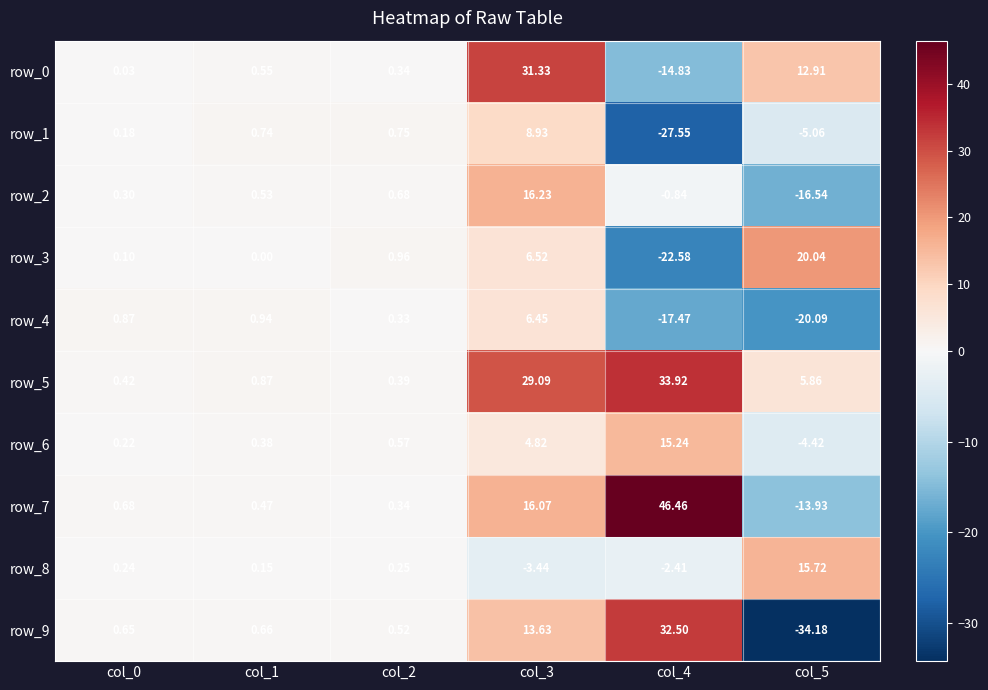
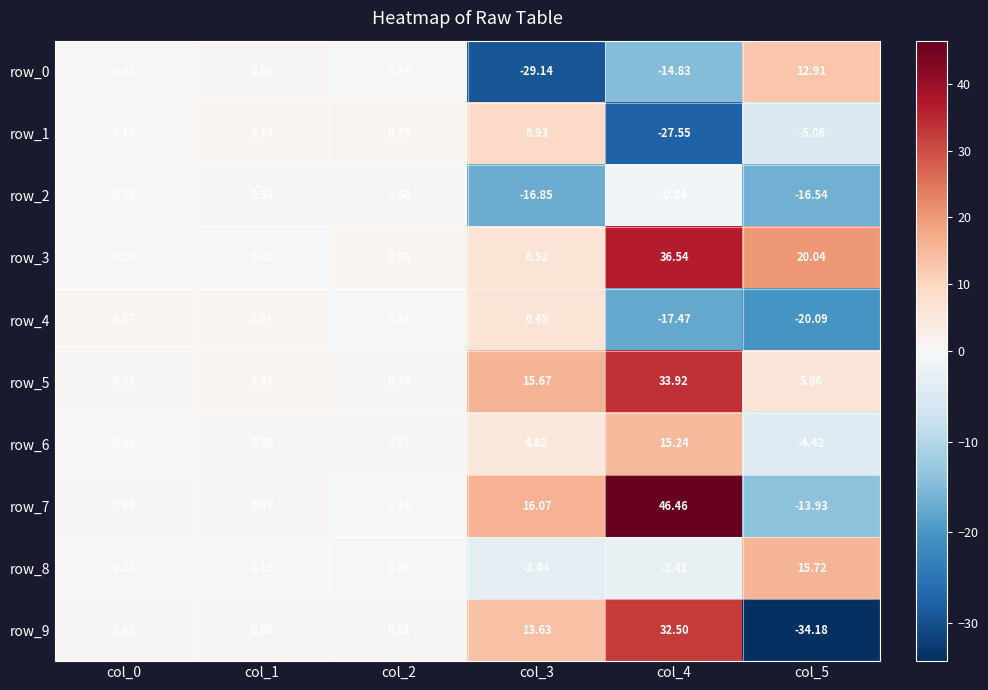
  {
    "row_0": {
-     "col_3": 31.33,
+     "col_3": -29.14,
      "col_4": -14.83,
      "col_5": 12.91
    },
    "row_1": {
      "col_3": 8.93,
      "col_4": -27.55
    },
    "row_2": {
-     "col_3": 16.23,
+     "col_3": -16.85,
      "col_5": -16.54
    },
    "row_3": {
-     "col_4": -22.58,
+     "col_4": 36.54,
      "col_5": 20.04
    },
    "row_4": {
      "col_4": -17.47,
      "col_5": -20.09
    },
    "row_5": {
-     "col_3": 29.09,
+     "col_3": 15.67,
      "col_4": 33.92
    },
    "row_6": {
      "col_4": 15.24
    },
    "row_7": {
      "col_3": 16.07,
      "col_4": 46.46,
      "col_5": -13.93
    },
    "row_8": {
      "col_5": 15.72
    },
    "row_9": {
      "col_3": 13.63,
      "col_4": 32.50,
      "col_5": -34.18
    }
  }
